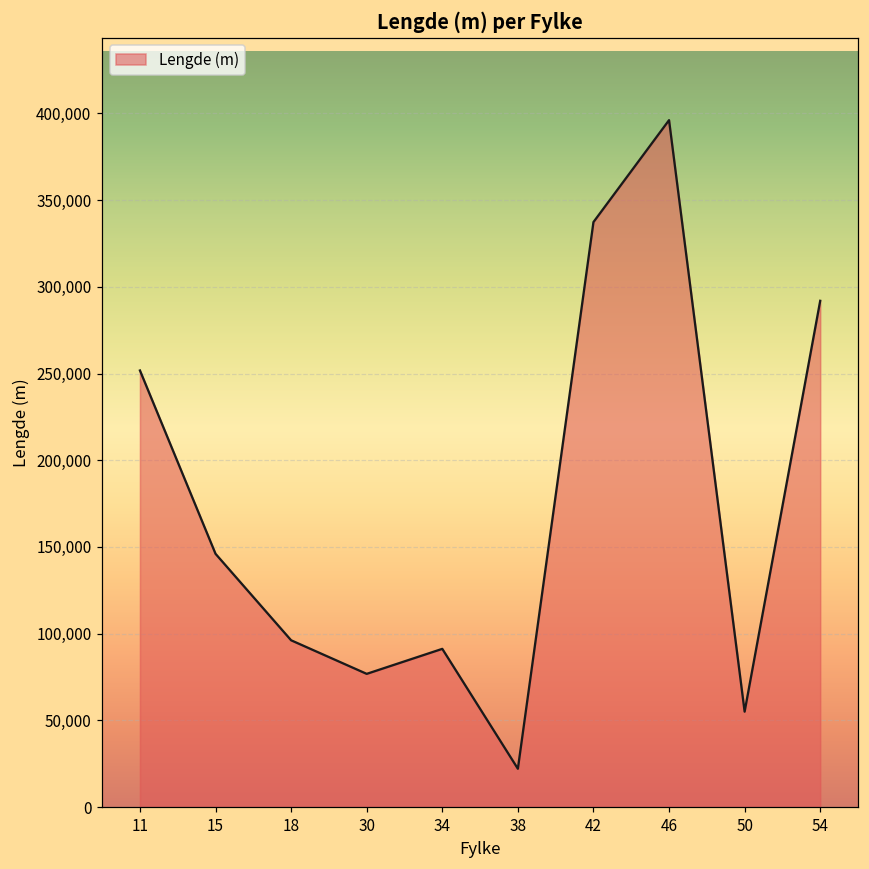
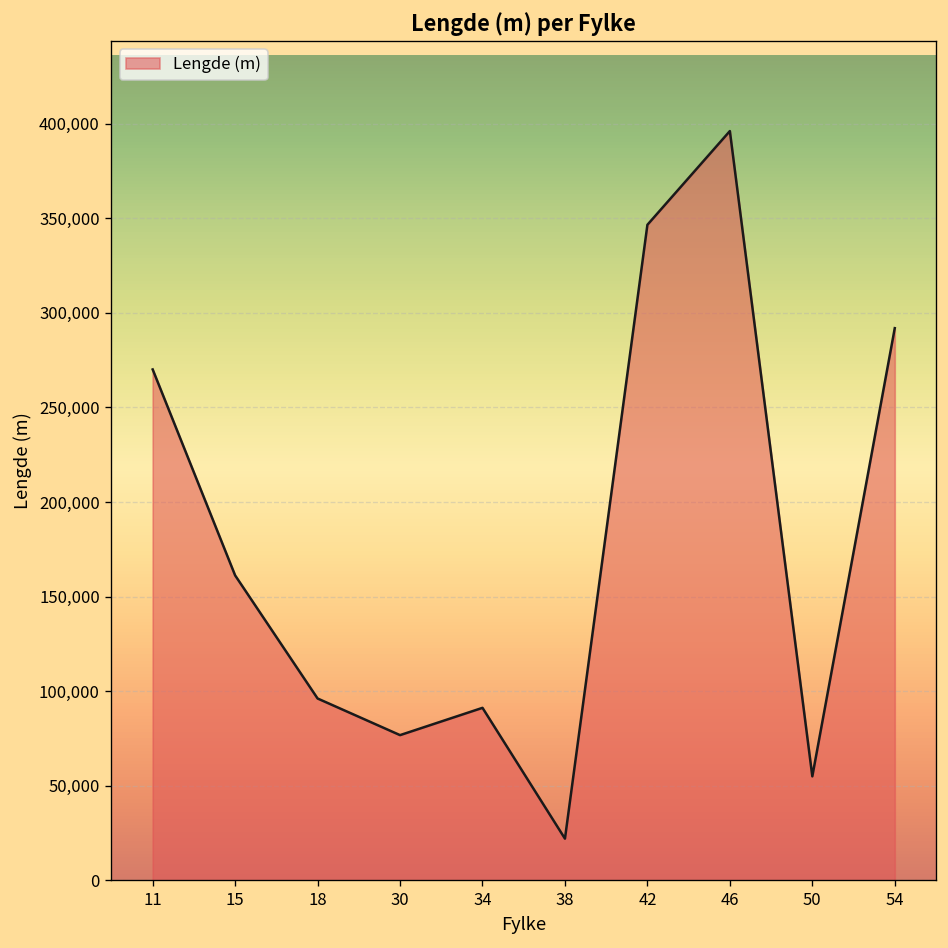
  {
-   "11": "252,000",
-   "15": "146,000",
+   "11": "270,000",
+   "15": "161,000",
    "18": "96,000",
    "30": "77,000",
    "34": "91,000",
    "38": "22,000",
-   "42": "337,000",
+   "42": "347,000",
    "46": "396,000",
    "50": "55,000",
    "54": "292,000"
  }
